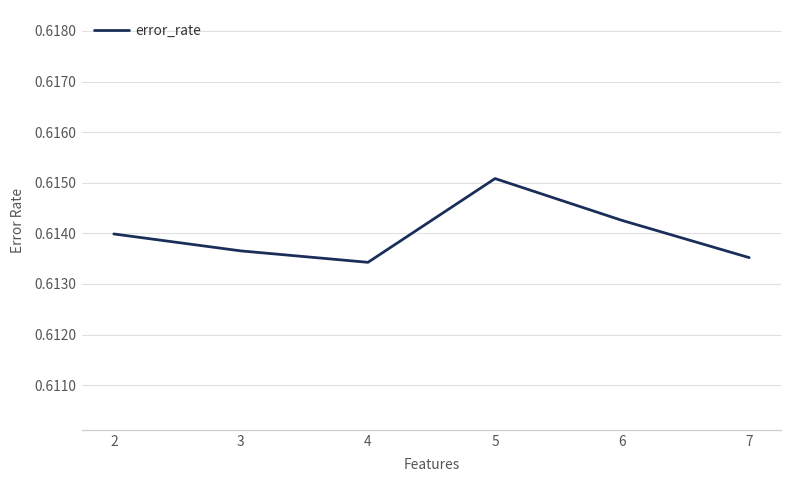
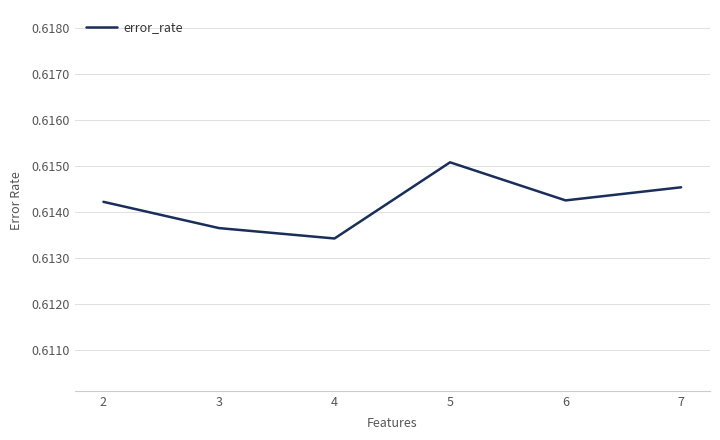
  {
-   "2": 0.6140,
+   "2": 0.6142,
    "3": 0.6137,
    "4": 0.6134,
    "5": 0.6151,
    "6": 0.6143,
-   "7": 0.6135
+   "7": 0.6145
  }
